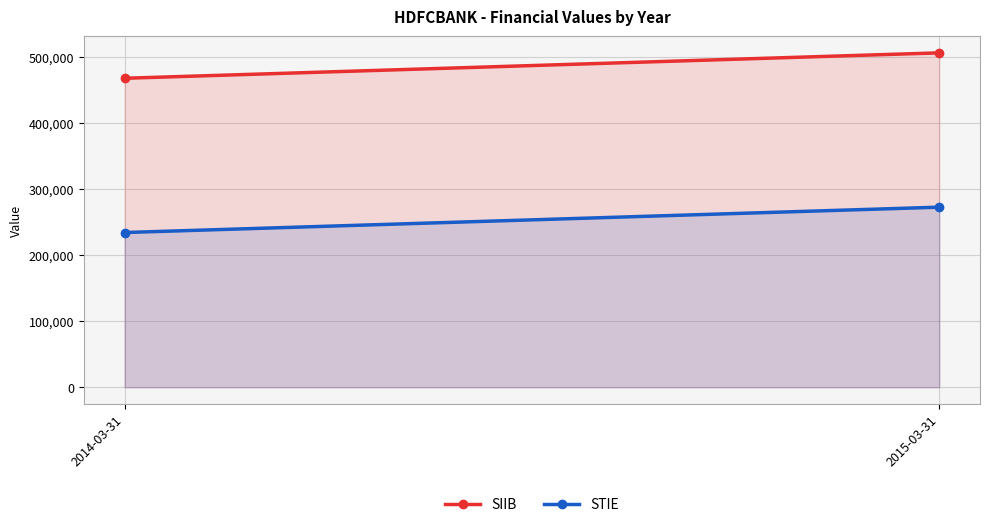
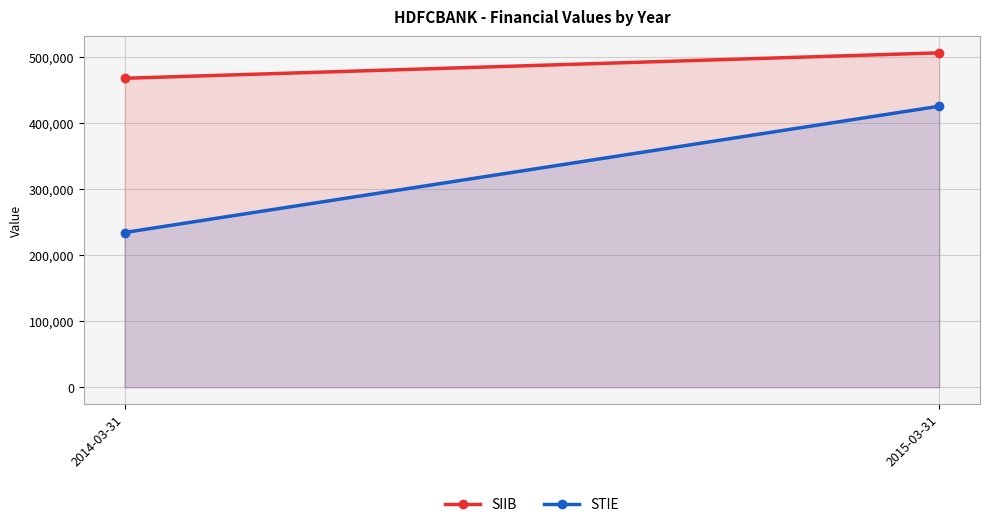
  {
    "SIIB": {
      "2014-03-31": "470,000",
      "2015-03-31": "510,000"
    },
    "STIE": {
      "2014-03-31": "230,000",
-     "2015-03-31": "270,000"
+     "2015-03-31": "430,000"
    }
  }
